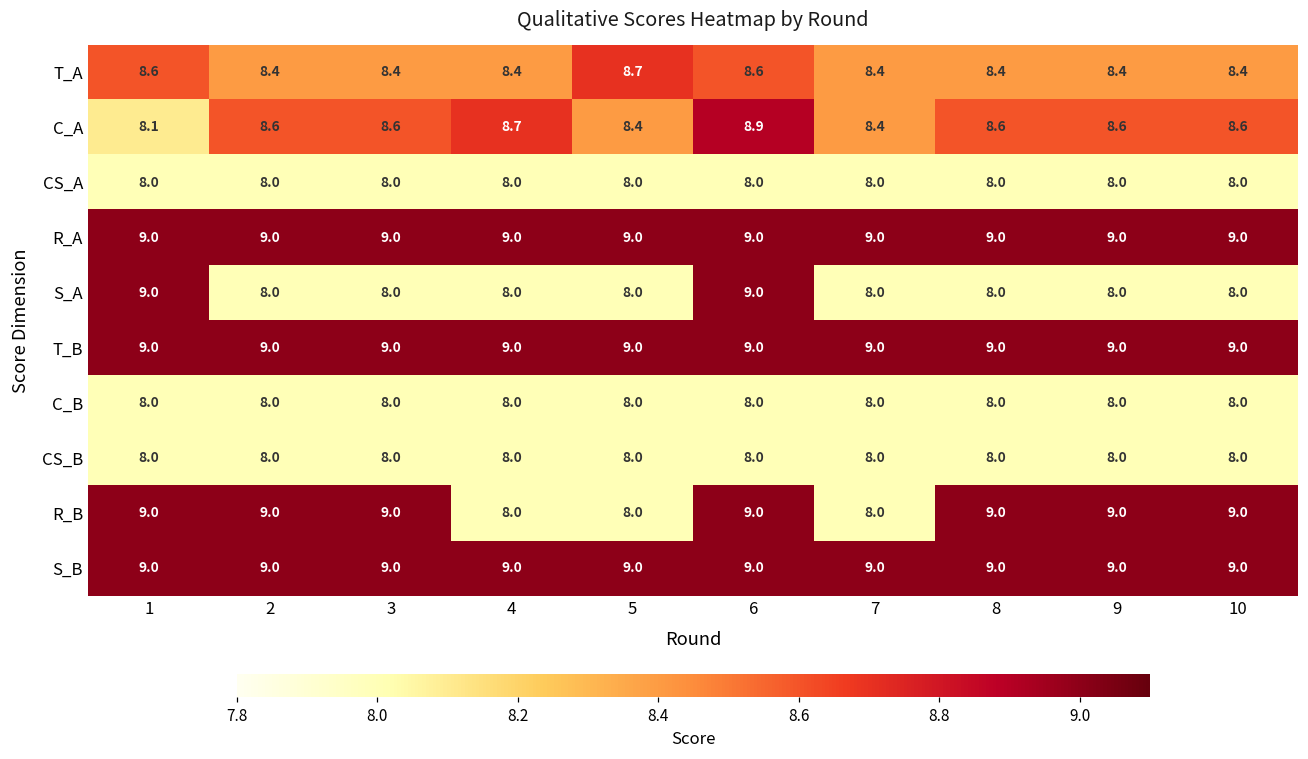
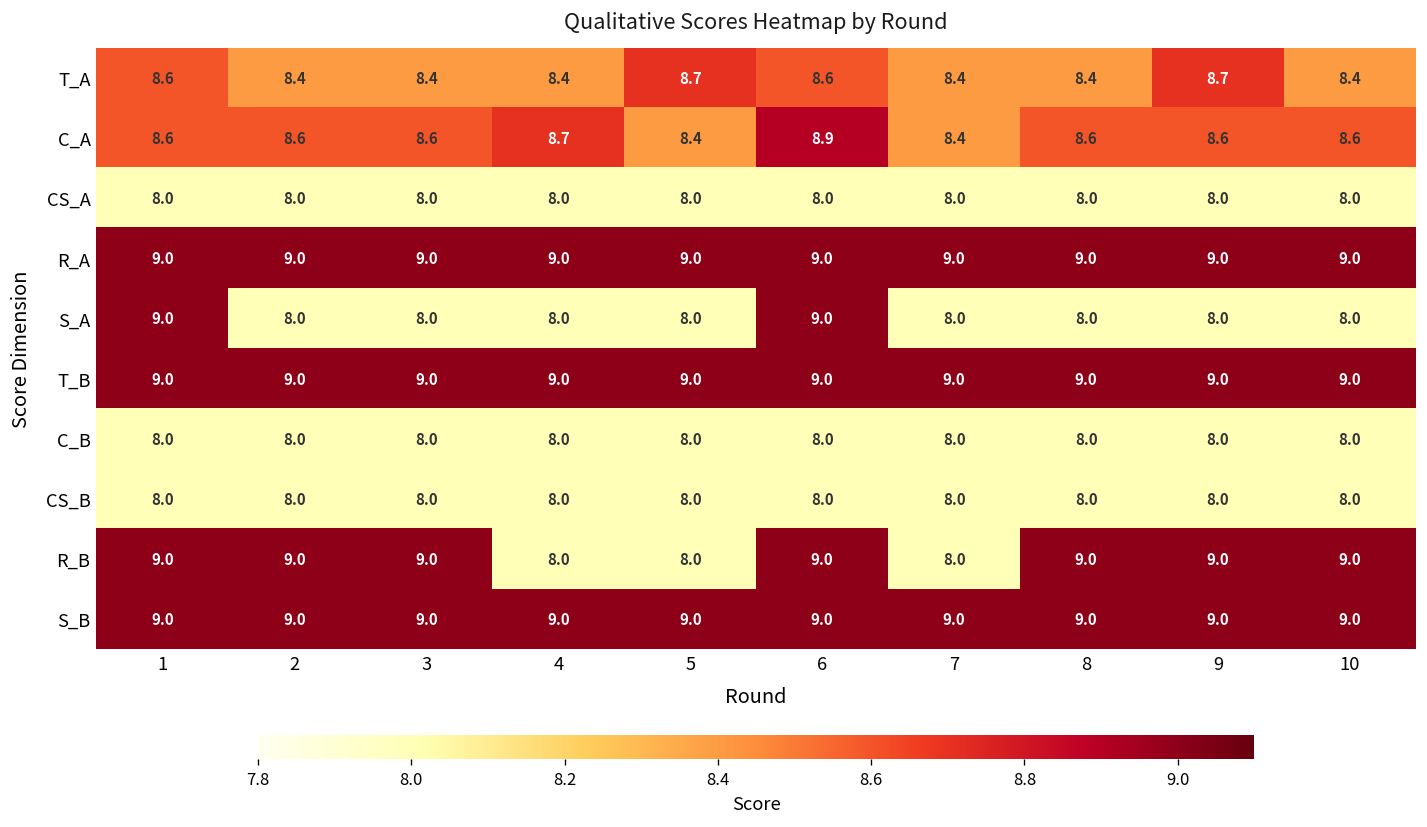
  {
    "T_A": {
      "1": 8.6,
      "2": 8.4,
      "3": 8.4,
      "4": 8.4,
      "5": 8.7,
      "6": 8.6,
      "7": 8.4,
      "8": 8.4,
-     "9": 8.4,
+     "9": 8.7,
      "10": 8.4
    },
    "C_A": {
-     "1": 8.1,
+     "1": 8.6,
      "2": 8.6,
      "3": 8.6,
      "4": 8.7,
      "5": 8.4,
      "6": 8.9,
      "7": 8.4,
      "8": 8.6,
      "9": 8.6,
      "10": 8.6
    },
    "CS_A": {
      "1": 8.0,
      "2": 8.0,
      "3": 8.0,
      "4": 8.0,
      "5": 8.0,
      "6": 8.0,
      "7": 8.0,
      "8": 8.0,
      "9": 8.0,
      "10": 8.0
    },
    "R_A": {
      "1": 9.0,
      "2": 9.0,
      "3": 9.0,
      "4": 9.0,
      "5": 9.0,
      "6": 9.0,
      "7": 9.0,
      "8": 9.0,
      "9": 9.0,
      "10": 9.0
    },
    "S_A": {
      "1": 9.0,
      "2": 8.0,
      "3": 8.0,
      "4": 8.0,
      "5": 8.0,
      "6": 9.0,
      "7": 8.0,
      "8": 8.0,
      "9": 8.0,
      "10": 8.0
    },
    "T_B": {
      "1": 9.0,
      "2": 9.0,
      "3": 9.0,
      "4": 9.0,
      "5": 9.0,
      "6": 9.0,
      "7": 9.0,
      "8": 9.0,
      "9": 9.0,
      "10": 9.0
    },
    "C_B": {
      "1": 8.0,
      "2": 8.0,
      "3": 8.0,
      "4": 8.0,
      "5": 8.0,
      "6": 8.0,
      "7": 8.0,
      "8": 8.0,
      "9": 8.0,
      "10": 8.0
    },
    "CS_B": {
      "1": 8.0,
      "2": 8.0,
      "3": 8.0,
      "4": 8.0,
      "5": 8.0,
      "6": 8.0,
      "7": 8.0,
      "8": 8.0,
      "9": 8.0,
      "10": 8.0
    },
    "R_B": {
      "1": 9.0,
      "2": 9.0,
      "3": 9.0,
      "4": 8.0,
      "5": 8.0,
      "6": 9.0,
      "7": 8.0,
      "8": 9.0,
      "9": 9.0,
      "10": 9.0
    },
    "S_B": {
      "1": 9.0,
      "2": 9.0,
      "3": 9.0,
      "4": 9.0,
      "5": 9.0,
      "6": 9.0,
      "7": 9.0,
      "8": 9.0,
      "9": 9.0,
      "10": 9.0
    }
  }
